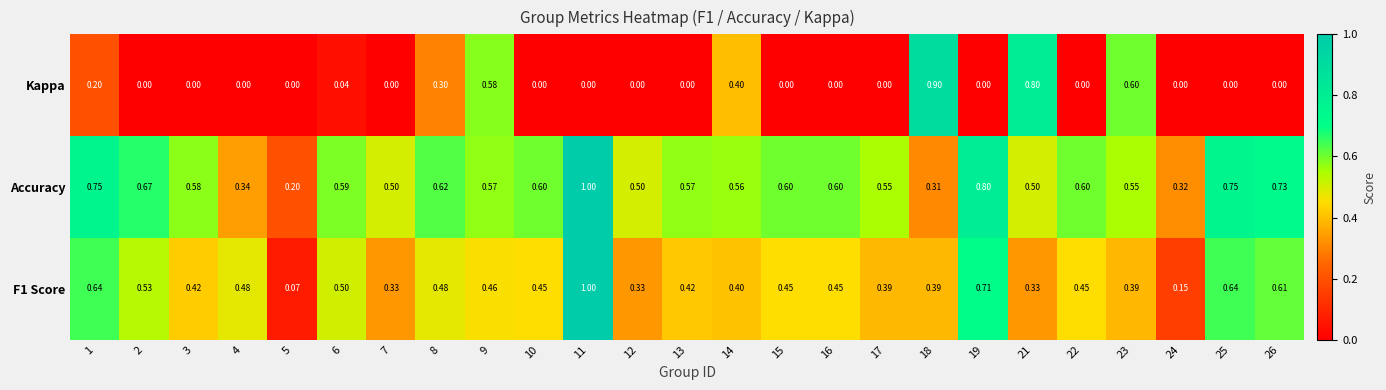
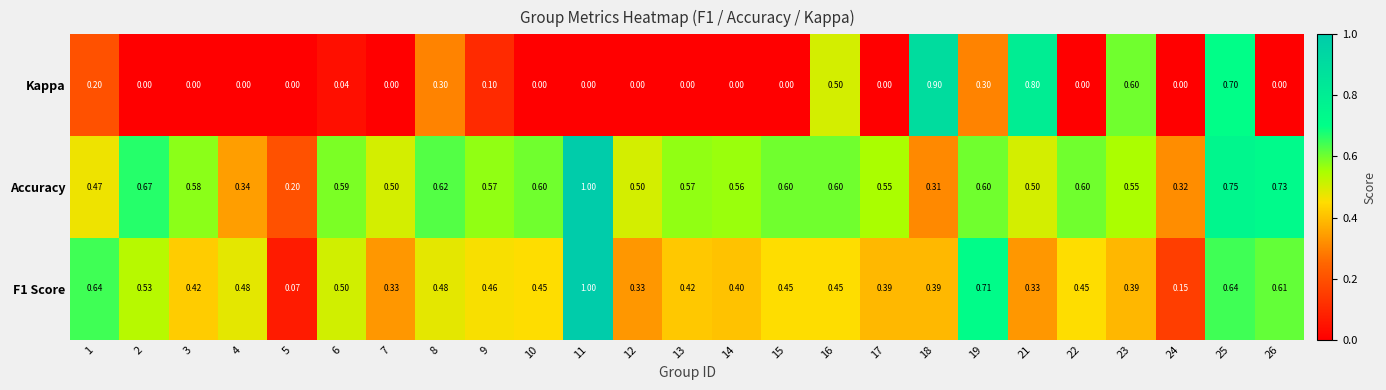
  {
    "Kappa": {
      "1": 0.20,
      "2": 0.00,
      "3": 0.00,
      "4": 0.00,
      "5": 0.00,
      "6": 0.04,
      "7": 0.00,
      "8": 0.30,
-     "9": 0.58,
+     "9": 0.10,
      "10": 0.00,
      "11": 0.00,
      "12": 0.00,
      "13": 0.00,
-     "14": 0.40,
+     "14": 0.00,
      "15": 0.00,
-     "16": 0.00,
+     "16": 0.50,
      "17": 0.00,
      "18": 0.90,
-     "19": 0.00,
+     "19": 0.30,
      "21": 0.80,
      "22": 0.00,
      "23": 0.60,
      "24": 0.00,
-     "25": 0.00,
+     "25": 0.70,
      "26": 0.00
    },
    "Accuracy": {
-     "1": 0.75,
+     "1": 0.47,
      "2": 0.67,
      "3": 0.58,
      "4": 0.34,
      "5": 0.20,
      "6": 0.59,
      "7": 0.50,
      "8": 0.62,
      "9": 0.57,
      "10": 0.60,
      "11": 1.00,
      "12": 0.50,
      "13": 0.57,
      "14": 0.56,
      "15": 0.60,
      "16": 0.60,
      "17": 0.55,
      "18": 0.31,
-     "19": 0.80,
+     "19": 0.60,
      "21": 0.50,
      "22": 0.60,
      "23": 0.55,
      "24": 0.32,
      "25": 0.75,
      "26": 0.73
    },
    "F1 Score": {
      "1": 0.64,
      "2": 0.53,
      "3": 0.42,
      "4": 0.48,
      "5": 0.07,
      "6": 0.50,
      "7": 0.33,
      "8": 0.48,
      "9": 0.46,
      "10": 0.45,
      "11": 1.00,
      "12": 0.33,
      "13": 0.42,
      "14": 0.40,
      "15": 0.45,
      "16": 0.45,
      "17": 0.39,
      "18": 0.39,
      "19": 0.71,
      "21": 0.33,
      "22": 0.45,
      "23": 0.39,
      "24": 0.15,
      "25": 0.64,
      "26": 0.61
    }
  }
